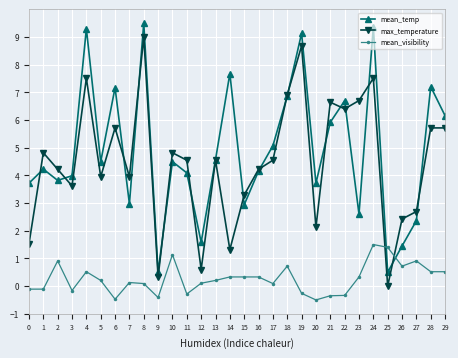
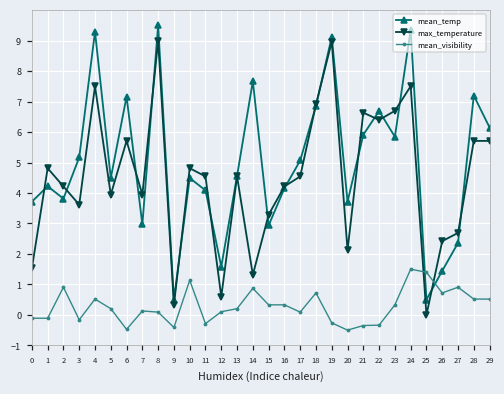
  {
    "mean_temp": {
      "0": 3.7,
      "1": 4.2,
      "2": 3.8,
-     "3": 4.0,
+     "3": 5.2,
      "4": 9.3,
      "5": 4.5,
      "6": 7.2,
      "7": 3.0,
      "8": 9.5,
      "9": 0.5,
      "10": 4.5,
      "11": 4.1,
      "12": 1.6,
      "14": 7.7,
      "15": 2.9,
      "17": 5.1,
      "19": 9.1,
      "20": 3.7,
      "21": 5.9,
      "22": 6.7,
-     "23": 2.6,
+     "23": 5.8,
      "25": 0.5,
      "26": 1.4,
      "27": 2.4,
      "28": 7.2,
      "29": 6.2
    },
    "max_temperature": {
      "0": 1.5,
      "1": 4.8,
      "2": 4.2,
      "3": 3.6,
      "4": 7.5,
      "5": 3.9,
      "6": 5.7,
      "7": 3.9,
      "8": 9.0,
      "9": 0.3,
      "10": 4.8,
      "11": 4.5,
      "12": 0.6,
      "14": 1.3,
      "15": 3.3,
      "17": 4.5,
-     "19": 8.7,
+     "19": 9.0,
      "20": 2.1,
      "21": 6.6,
      "22": 6.4,
      "23": 6.7,
      "24": 7.5,
      "25": 0.0,
      "26": 2.4,
      "27": 2.7,
      "28": 5.7,
      "29": 5.7
    },
    "mean_visibility": {
      "0": -0.1,
      "1": -0.1,
      "2": 0.9,
      "3": -0.2,
      "4": 0.5,
      "5": 0.2,
      "6": -0.5,
      "7": 0.1,
      "8": 0.1,
      "9": -0.4,
      "10": 1.1,
      "11": -0.3,
      "12": 0.1,
      "13": 0.2,
-     "14": 0.3,
+     "14": 0.9,
      "15": 0.3,
      "16": 0.3,
      "17": 0.1,
      "18": 0.7,
      "19": -0.3,
      "20": -0.5,
      "21": -0.3,
      "22": -0.3,
      "23": 0.3,
      "24": 1.5,
      "25": 1.4,
      "26": 0.7,
      "27": 0.9,
      "28": 0.5,
      "29": 0.5
    }
  }
